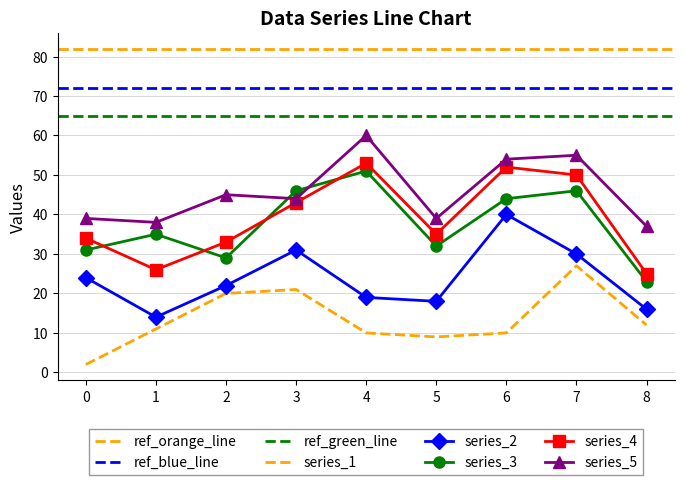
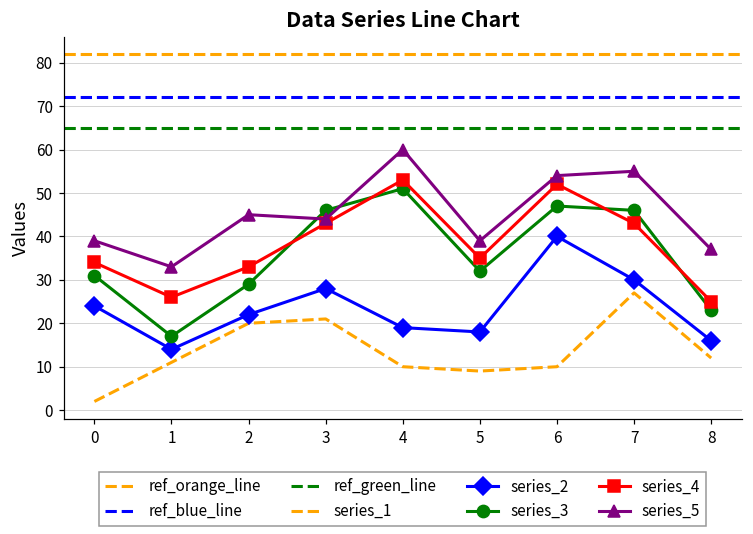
  {
    "series_1": {
      "0": 2,
      "1": 11,
      "2": 20,
      "3": 21,
      "4": 10,
      "5": 9,
      "6": 10,
      "7": 27,
      "8": 12
    },
    "series_2": {
      "0": 24,
      "1": 14,
      "2": 22,
-     "3": 31,
+     "3": 28,
      "4": 19,
      "5": 18,
      "6": 40,
      "7": 30,
      "8": 16
    },
    "series_3": {
      "0": 31,
-     "1": 35,
+     "1": 17,
      "2": 29,
      "3": 46,
      "4": 51,
      "5": 32,
-     "6": 44,
+     "6": 47,
      "7": 46,
      "8": 23
    },
    "series_4": {
      "0": 34,
      "1": 26,
      "2": 33,
      "3": 43,
      "4": 53,
      "5": 35,
      "6": 52,
-     "7": 50,
+     "7": 43,
      "8": 25
    },
    "series_5": {
      "0": 39,
-     "1": 38,
+     "1": 33,
      "2": 45,
      "3": 44,
      "4": 60,
      "5": 39,
      "6": 54,
      "7": 55,
      "8": 37
    }
  }
